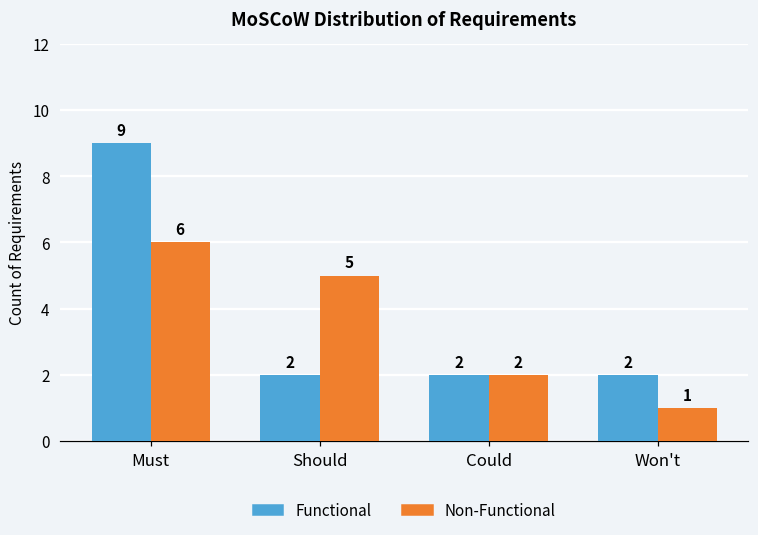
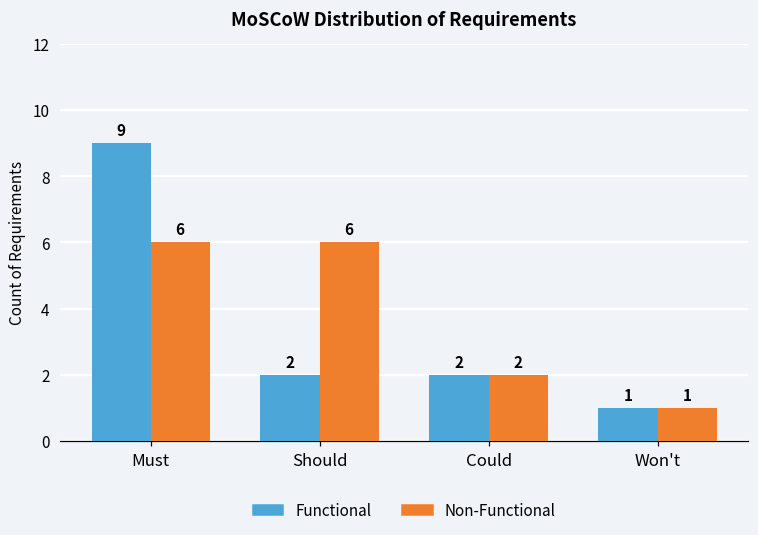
  {
    "Functional": {
      "Must": 9,
      "Should": 2,
      "Could": 2,
-     "Won't": 2
+     "Won't": 1
    },
    "Non-Functional": {
      "Must": 6,
-     "Should": 5,
+     "Should": 6,
      "Could": 2,
      "Won't": 1
    }
  }
